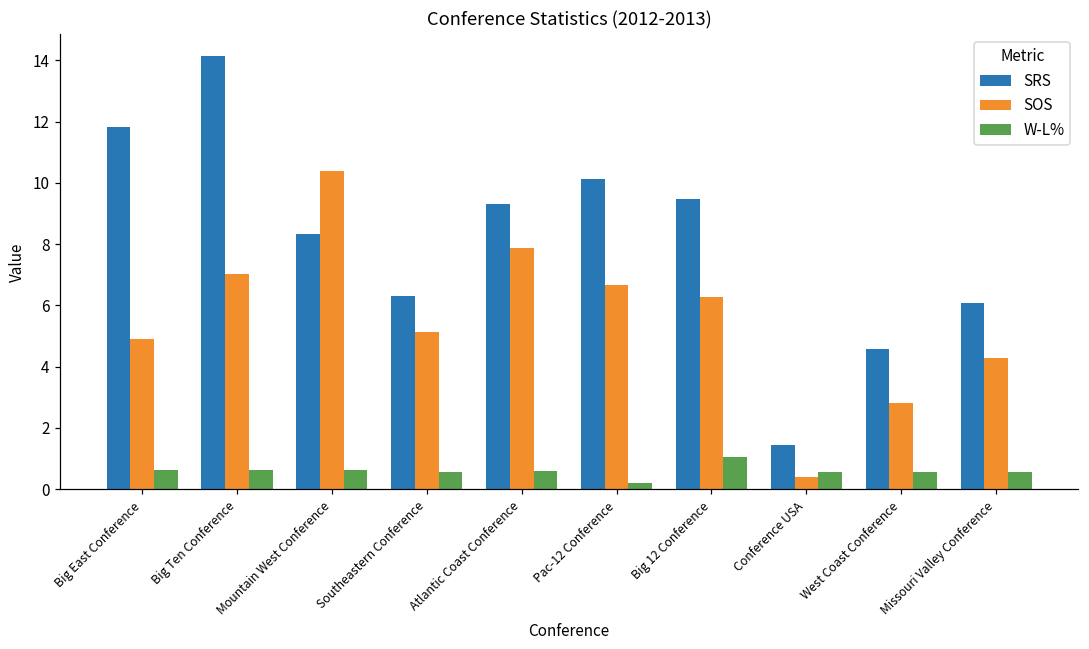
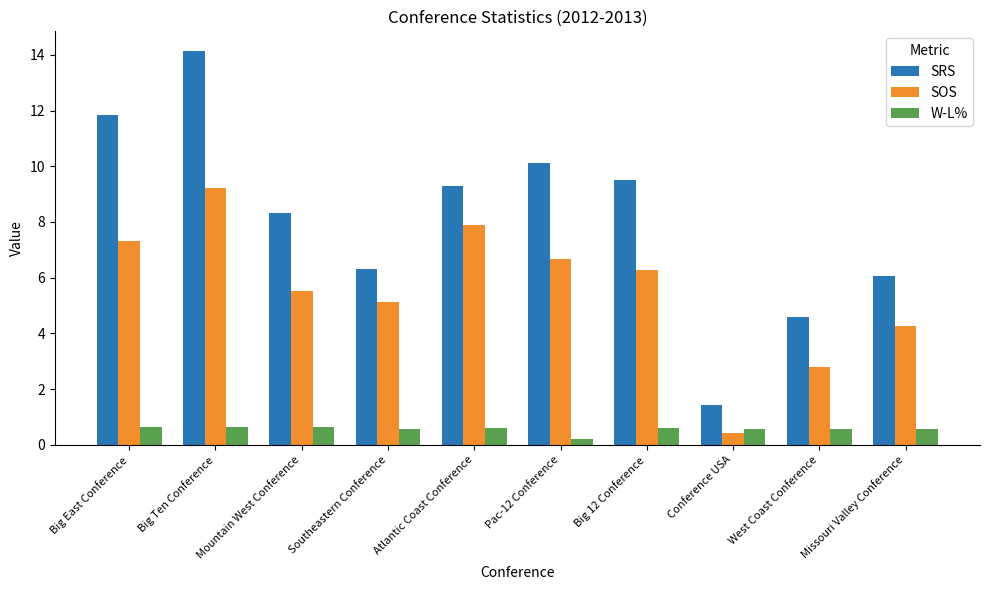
  {
    "SRS": {
      "Big East Conference": 11.8,
      "Big Ten Conference": 14.1,
      "Mountain West Conference": 8.3,
      "Southeastern Conference": 6.3,
      "Atlantic Coast Conference": 9.3,
      "Pac-12 Conference": 10.1,
      "Big 12 Conference": 9.5,
      "Conference USA": 1.4,
      "West Coast Conference": 4.6,
      "Missouri Valley Conference": 6.1
    },
    "SOS": {
-     "Big East Conference": 4.9,
-     "Big Ten Conference": 7.0,
-     "Mountain West Conference": 10.4,
+     "Big East Conference": 7.3,
+     "Big Ten Conference": 9.2,
+     "Mountain West Conference": 5.5,
      "Southeastern Conference": 5.1,
      "Atlantic Coast Conference": 7.9,
      "Pac-12 Conference": 6.7,
      "Big 12 Conference": 6.3,
      "Conference USA": 0.4,
      "West Coast Conference": 2.8,
      "Missouri Valley Conference": 4.3
    },
    "W-L%": {
      "Big East Conference": 0.6,
      "Big Ten Conference": 0.6,
      "Mountain West Conference": 0.6,
      "Southeastern Conference": 0.6,
      "Atlantic Coast Conference": 0.6,
      "Pac-12 Conference": 0.2,
-     "Big 12 Conference": 1.1,
+     "Big 12 Conference": 0.6,
      "Conference USA": 0.6,
      "West Coast Conference": 0.6,
      "Missouri Valley Conference": 0.6
    }
  }
